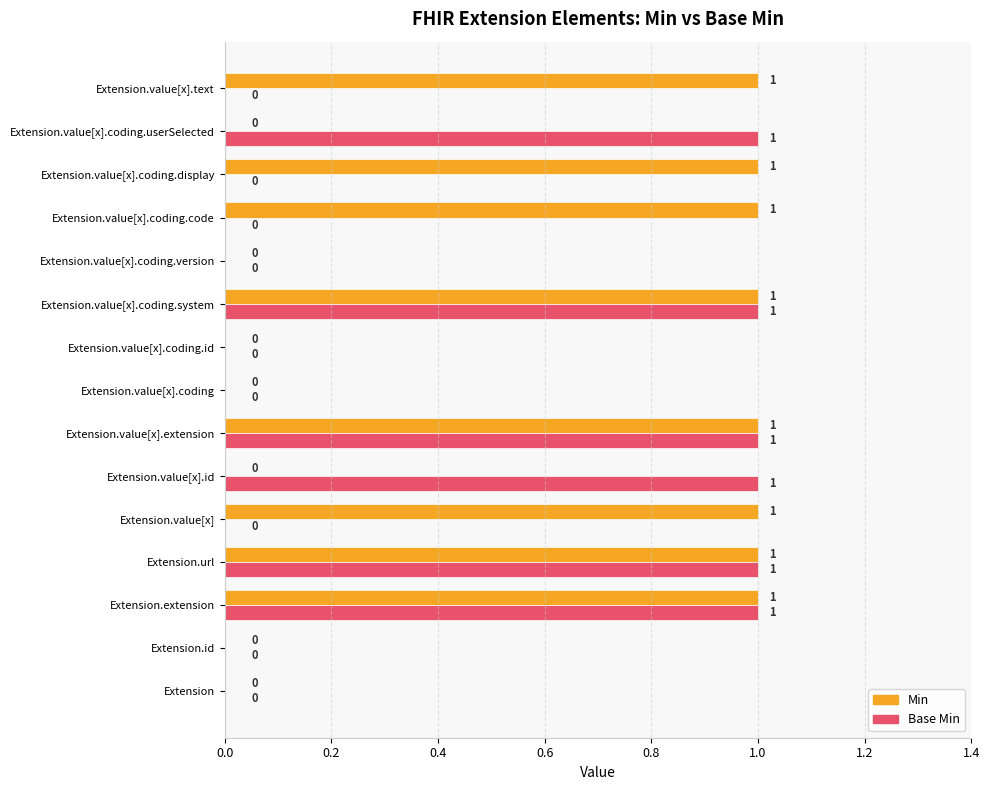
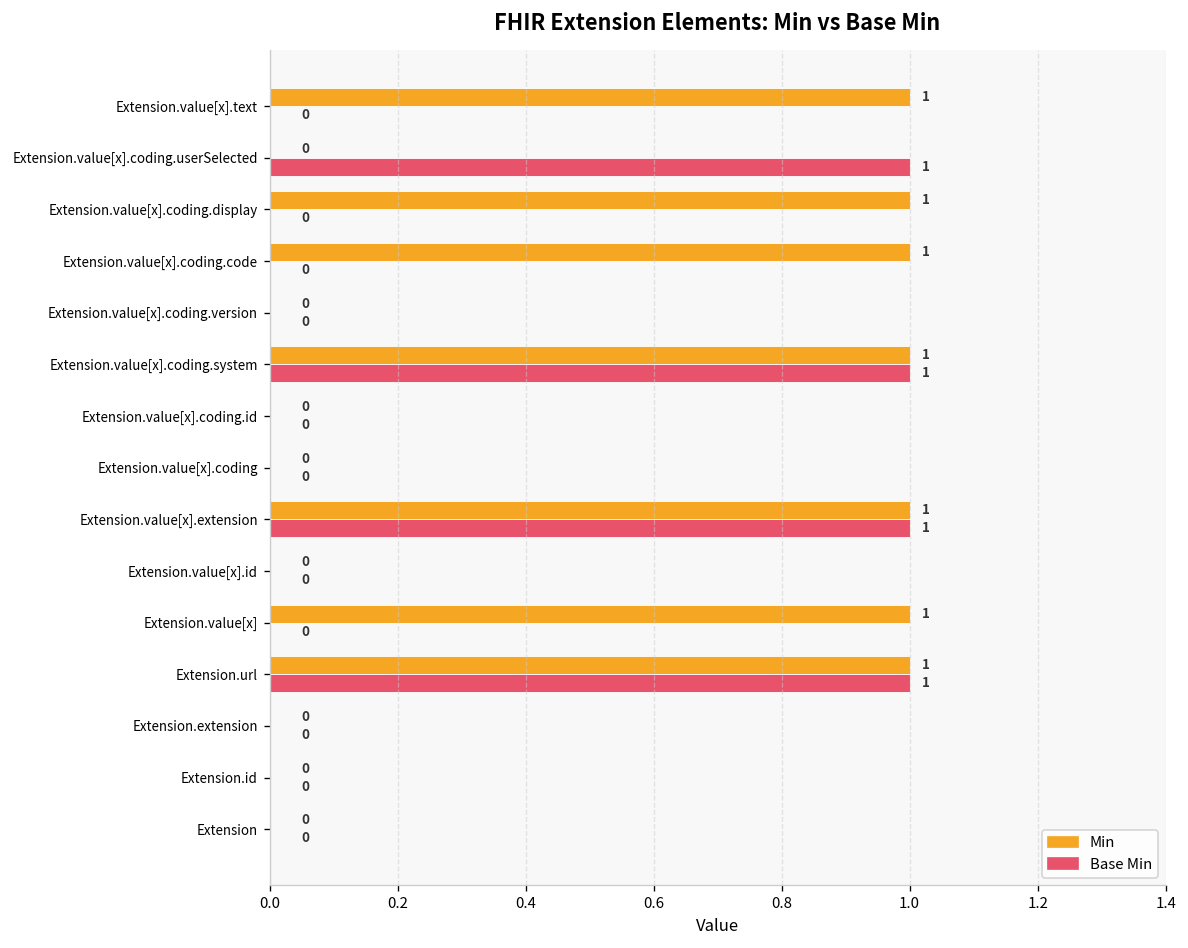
  {
    "Min": {
      "Extension.value[x].text": 1,
      "Extension.value[x].coding.display": 1,
      "Extension.value[x].coding.code": 1,
      "Extension.value[x].coding.system": 1,
      "Extension.value[x].extension": 1,
      "Extension.value[x]": 1,
      "Extension.url": 1,
-     "Extension.extension": 1
+     "Extension.extension": 0
    },
    "Base Min": {
      "Extension.value[x].coding.userSelected": 1,
      "Extension.value[x].coding.system": 1,
      "Extension.value[x].extension": 1,
-     "Extension.value[x].id": 1,
+     "Extension.value[x].id": 0,
      "Extension.url": 1,
-     "Extension.extension": 1
+     "Extension.extension": 0
    }
  }
